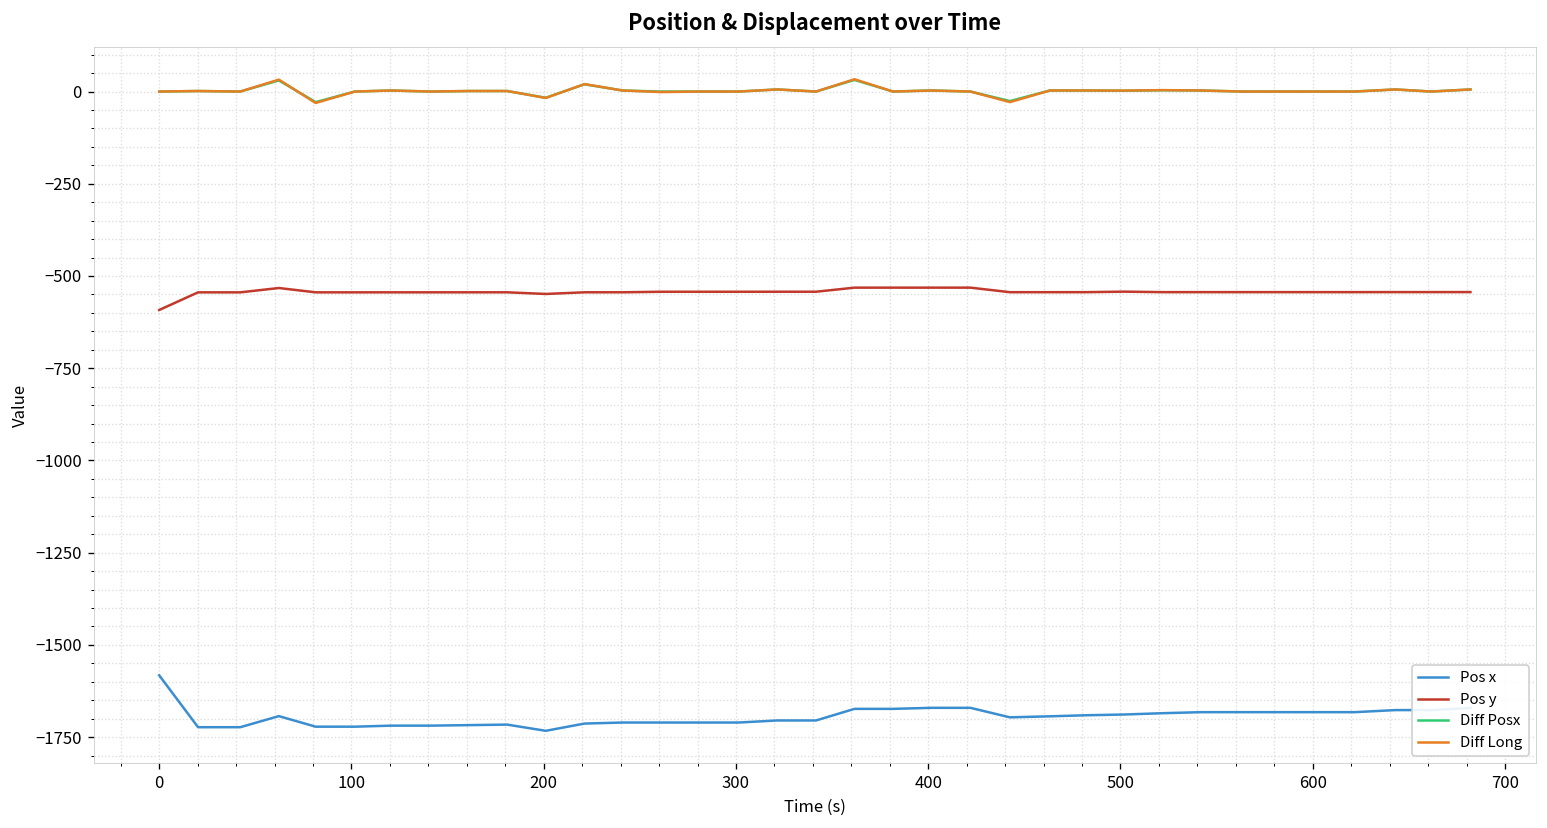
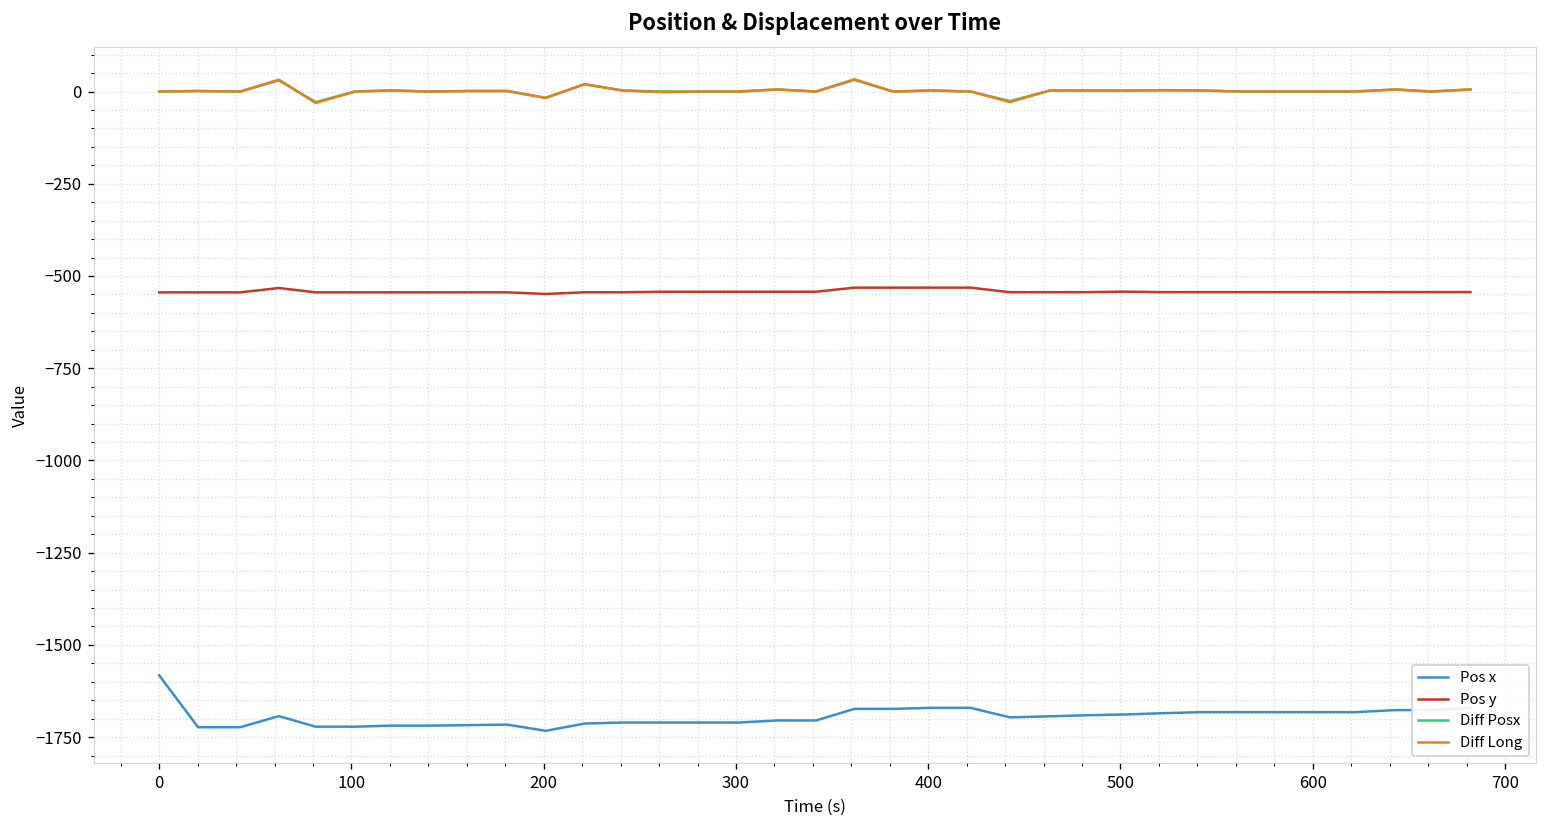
  {
    "Pos x": {
      "0": -1580
    },
    "Pos y": {
-     "0": -590
+     "0": -540
    }
  }
